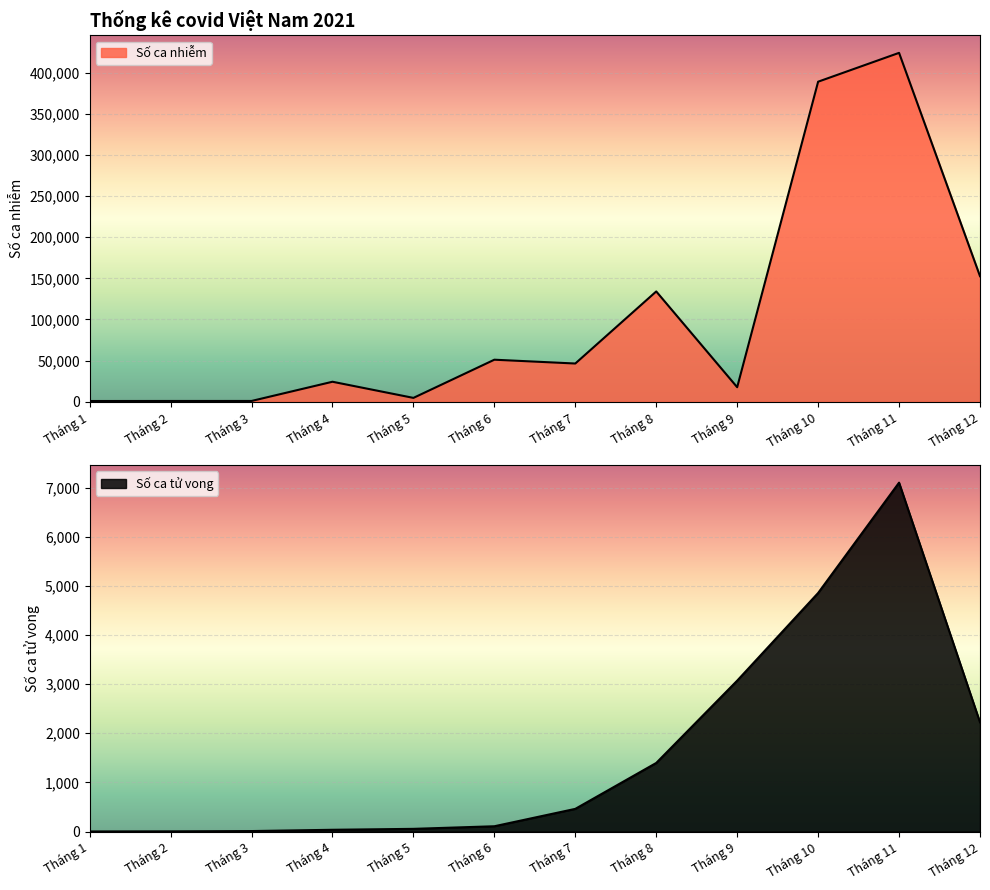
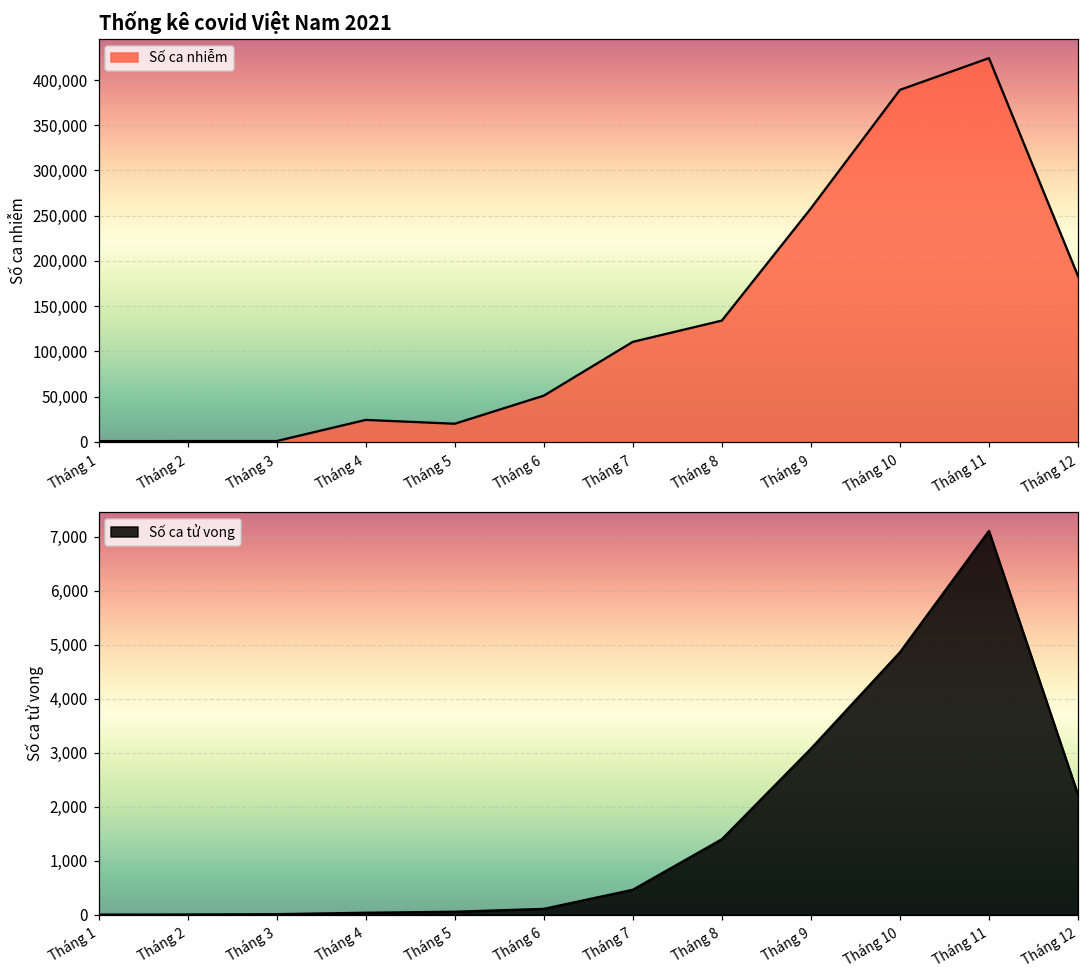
  {
    "Thống kê covid Việt Nam 2021": {
      "Tháng 1": "0",
      "Tháng 2": "0",
      "Tháng 3": "0",
      "Tháng 4": "20,000",
-     "Tháng 5": "0",
+     "Tháng 5": "20,000",
      "Tháng 6": "50,000",
-     "Tháng 7": "50,000",
+     "Tháng 7": "110,000",
      "Tháng 8": "130,000",
-     "Tháng 9": "20,000",
+     "Tháng 9": "260,000",
      "Tháng 10": "390,000",
      "Tháng 11": "420,000",
-     "Tháng 12": "150,000"
+     "Tháng 12": "180,000"
    }
  }
